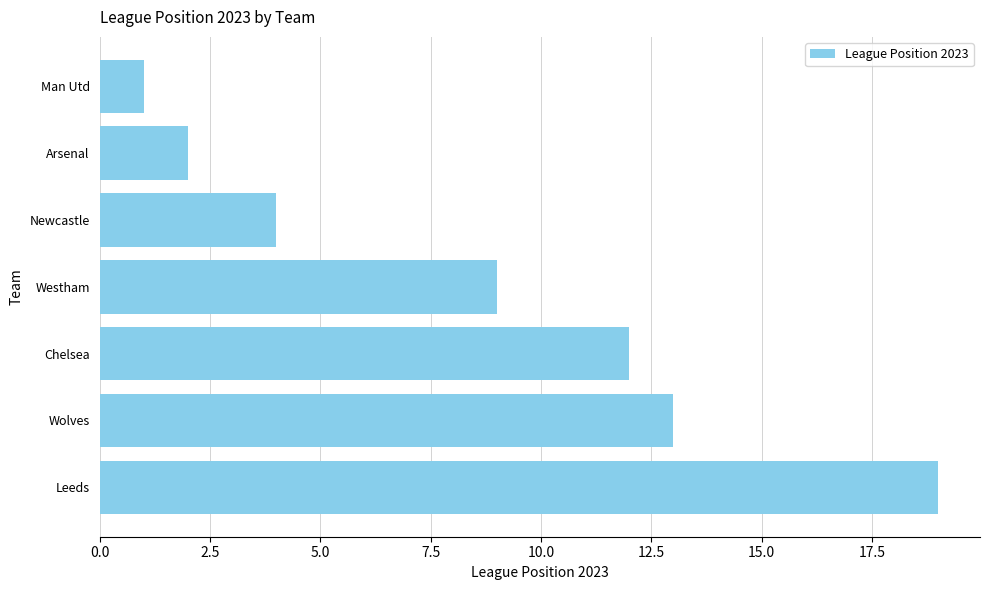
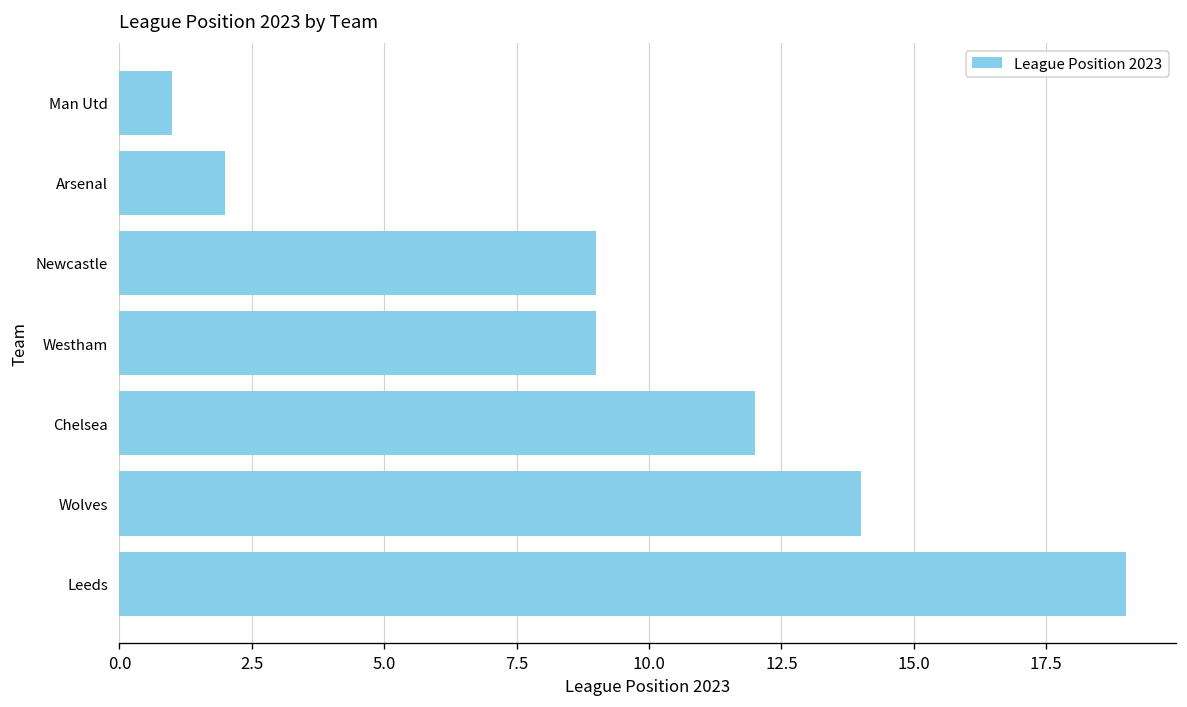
  {
    "Man Utd": 1,
    "Arsenal": 2,
-   "Newcastle": 4,
+   "Newcastle": 9,
    "Westham": 9,
    "Chelsea": 12,
-   "Wolves": 13,
+   "Wolves": 14,
    "Leeds": 19
  }
